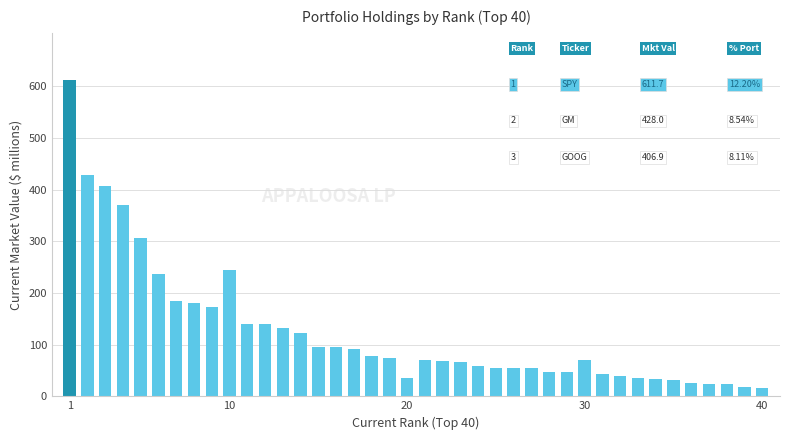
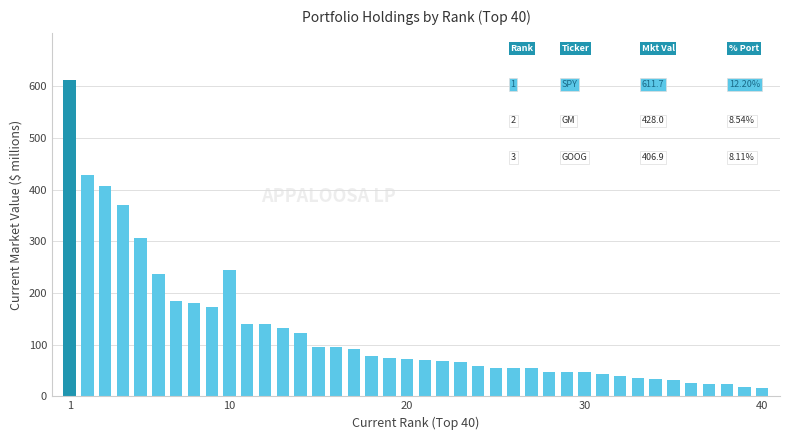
  {
    "1": 610,
    "10": 240,
-   "20": 40,
-   "30": 70,
+   "20": 70,
+   "30": 50,
    "40": 20
  }
